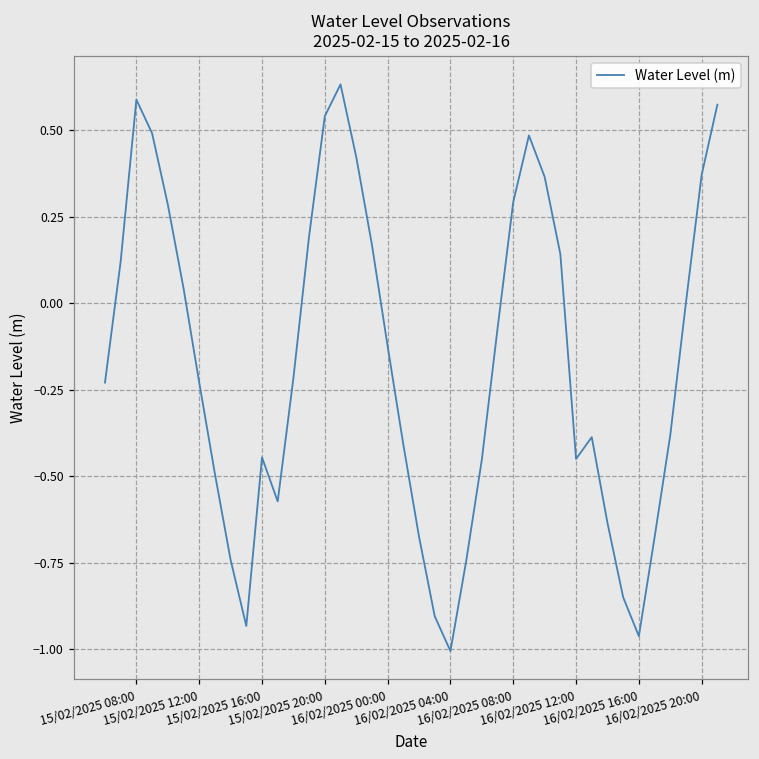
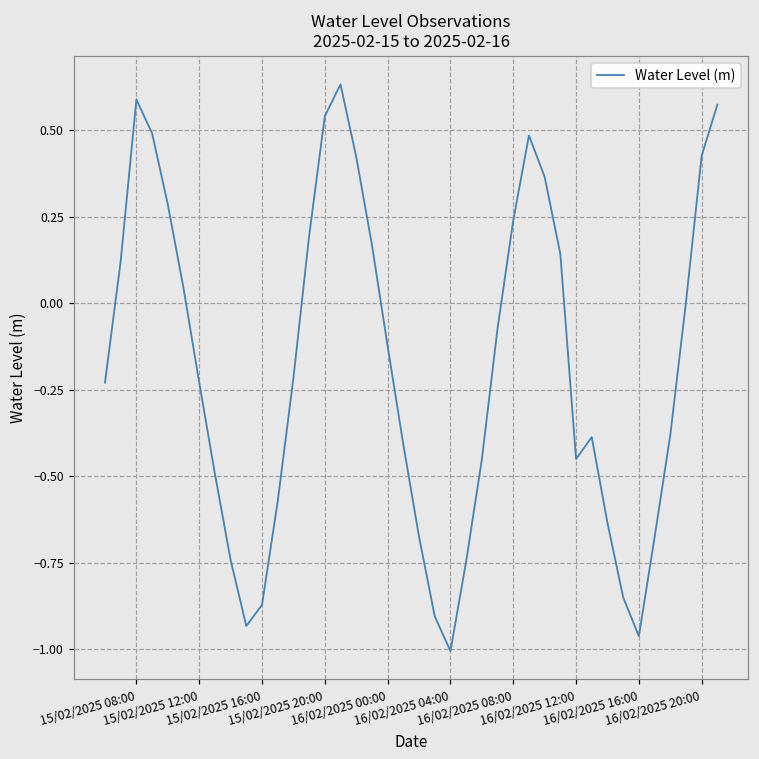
  {
    "15/02/2025 08:00": 0.59,
    "15/02/2025 12:00": -0.23,
-   "15/02/2025 16:00": -0.45,
+   "15/02/2025 16:00": -0.87,
    "15/02/2025 20:00": 0.54,
    "16/02/2025 00:00": -0.12,
    "16/02/2025 04:00": -1.00,
-   "16/02/2025 08:00": 0.29,
+   "16/02/2025 08:00": 0.24,
    "16/02/2025 12:00": -0.45,
    "16/02/2025 16:00": -0.96,
-   "16/02/2025 20:00": 0.37
+   "16/02/2025 20:00": 0.43
  }
